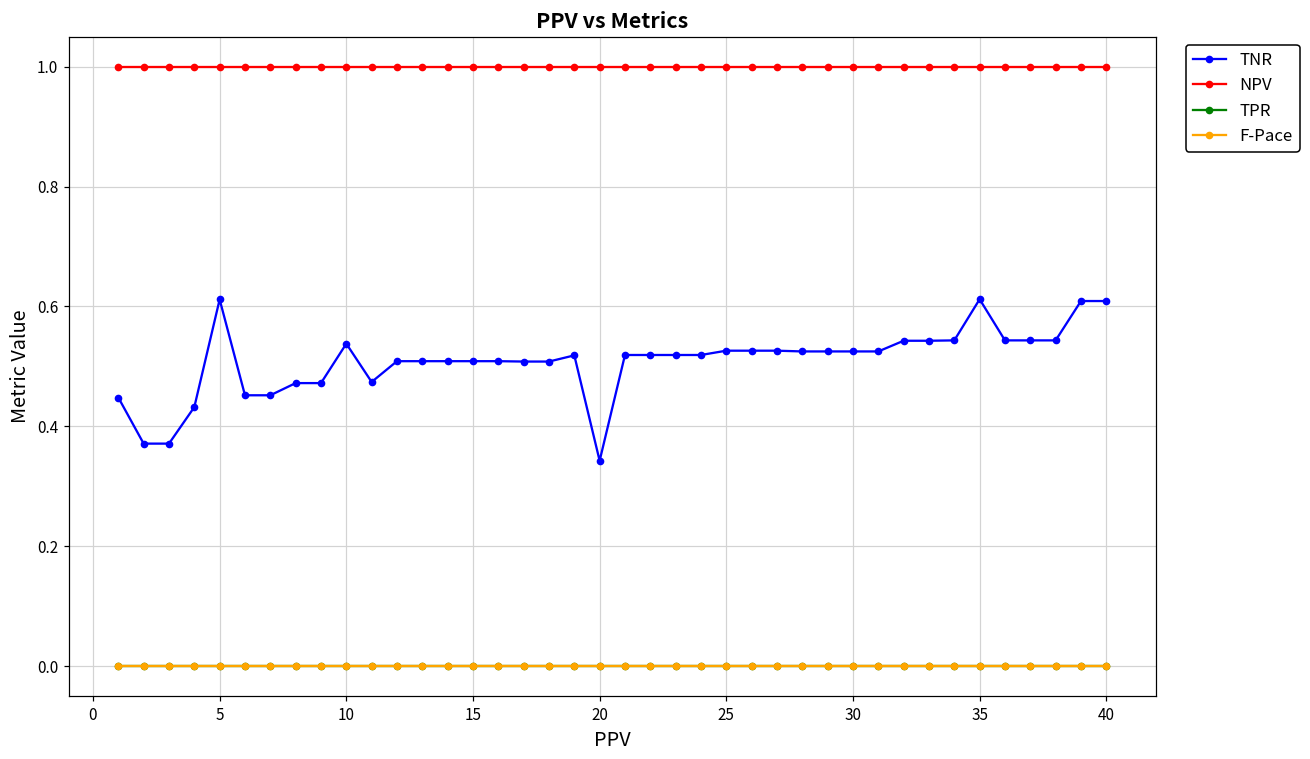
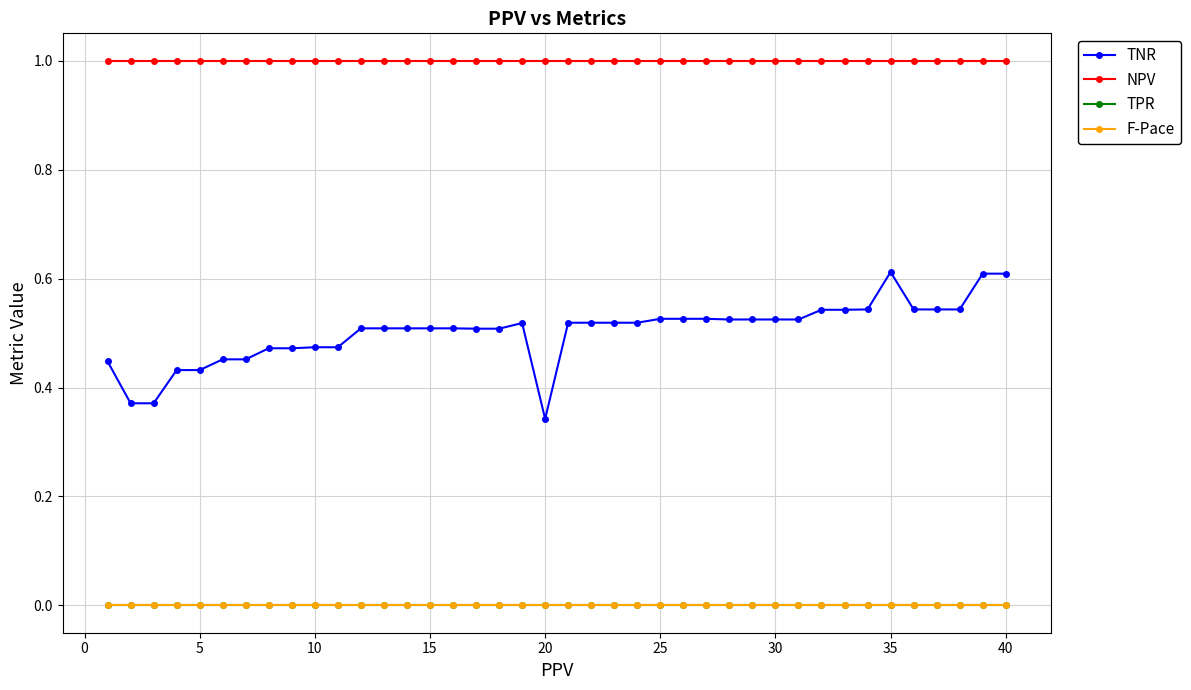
  {
    "TNR": {
-     "5": 0.61,
-     "10": 0.54,
+     "5": 0.43,
+     "10": 0.47,
      "15": 0.51,
      "20": 0.34,
      "25": 0.53,
      "30": 0.52,
      "35": 0.61,
      "40": 0.61
    },
    "NPV": {
      "5": 1.00,
      "10": 1.00,
      "15": 1.00,
      "20": 1.00,
      "25": 1.00,
      "30": 1.00,
      "35": 1.00,
      "40": 1.00
    },
    "F-Pace": {
      "5": 0.00,
      "10": 0.00,
      "15": 0.00,
      "20": 0.00,
      "25": 0.00,
      "30": 0.00,
      "35": 0.00,
      "40": 0.00
    }
  }
